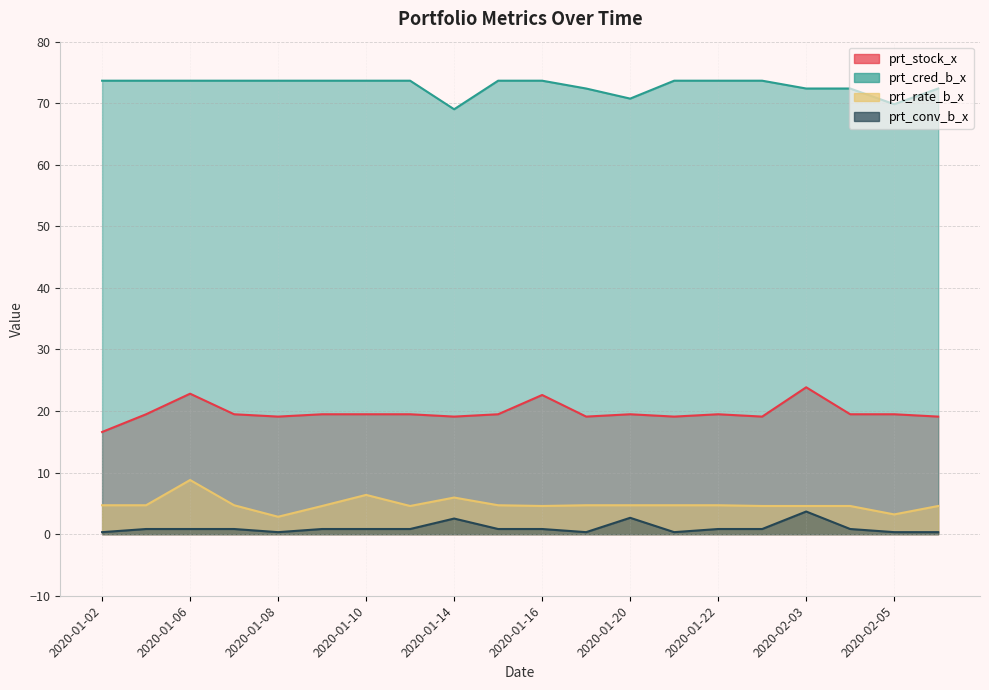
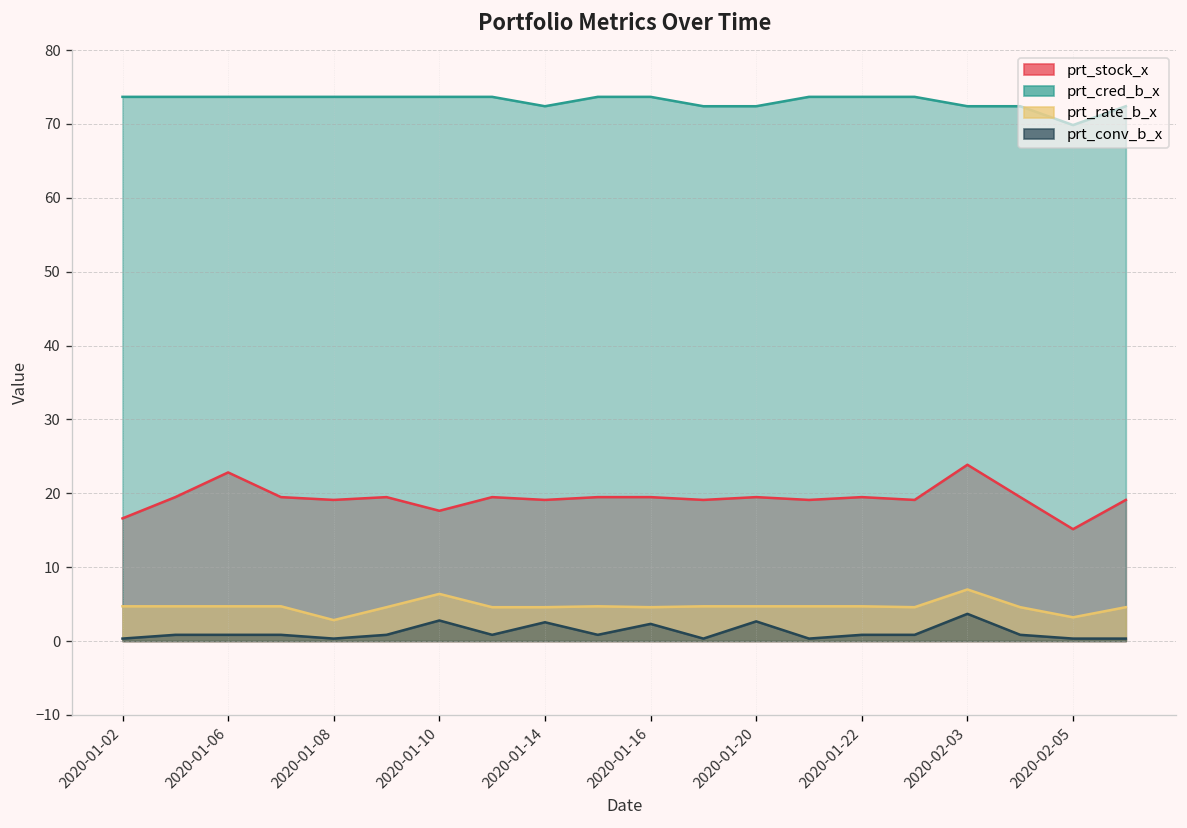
  {
    "prt_stock_x": {
      "2020-01-02": 17,
      "2020-01-06": 23,
      "2020-01-08": 19,
-     "2020-01-10": 19,
+     "2020-01-10": 18,
      "2020-01-14": 19,
-     "2020-01-16": 23,
+     "2020-01-16": 19,
      "2020-01-20": 19,
      "2020-01-22": 19,
      "2020-02-03": 24,
-     "2020-02-05": 19
+     "2020-02-05": 15
    },
    "prt_cred_b_x": {
      "2020-01-02": 74,
      "2020-01-06": 74,
      "2020-01-08": 74,
      "2020-01-10": 74,
-     "2020-01-14": 69,
+     "2020-01-14": 72,
      "2020-01-16": 74,
-     "2020-01-20": 71,
+     "2020-01-20": 72,
      "2020-01-22": 74,
      "2020-02-03": 72
    },
    "prt_rate_b_x": {
      "2020-01-02": 5,
-     "2020-01-06": 9,
+     "2020-01-06": 5,
      "2020-01-08": 3,
      "2020-01-10": 6,
-     "2020-01-14": 6,
+     "2020-01-14": 5,
      "2020-01-16": 5,
      "2020-01-20": 5,
      "2020-01-22": 5,
-     "2020-02-03": 5,
+     "2020-02-03": 7,
      "2020-02-05": 3
    },
    "prt_conv_b_x": {
      "2020-01-02": 0,
      "2020-01-06": 1,
      "2020-01-08": 0,
-     "2020-01-10": 1,
+     "2020-01-10": 3,
      "2020-01-14": 3,
-     "2020-01-16": 1,
+     "2020-01-16": 2,
      "2020-01-20": 3,
      "2020-01-22": 1,
      "2020-02-03": 4,
      "2020-02-05": 0
    }
  }
